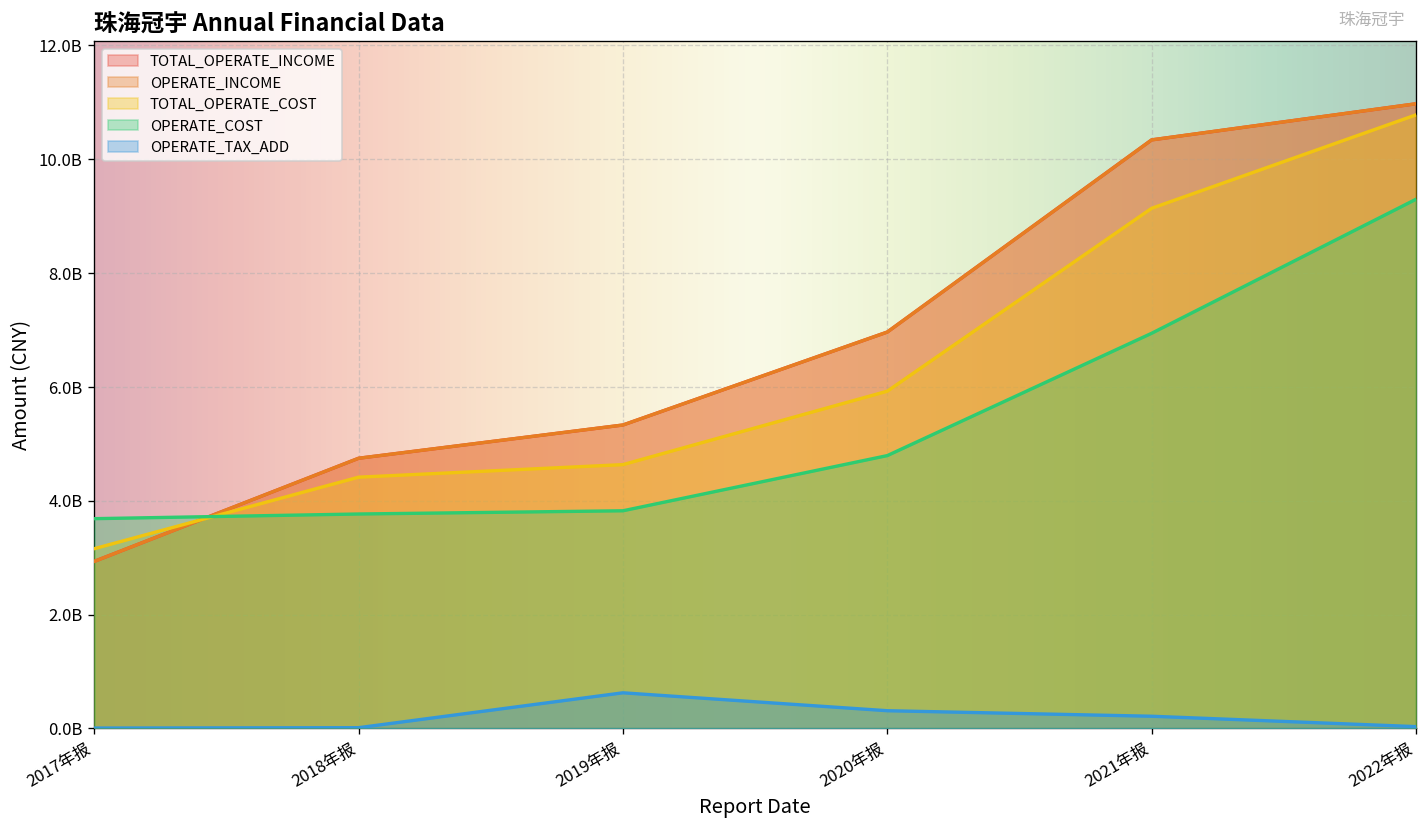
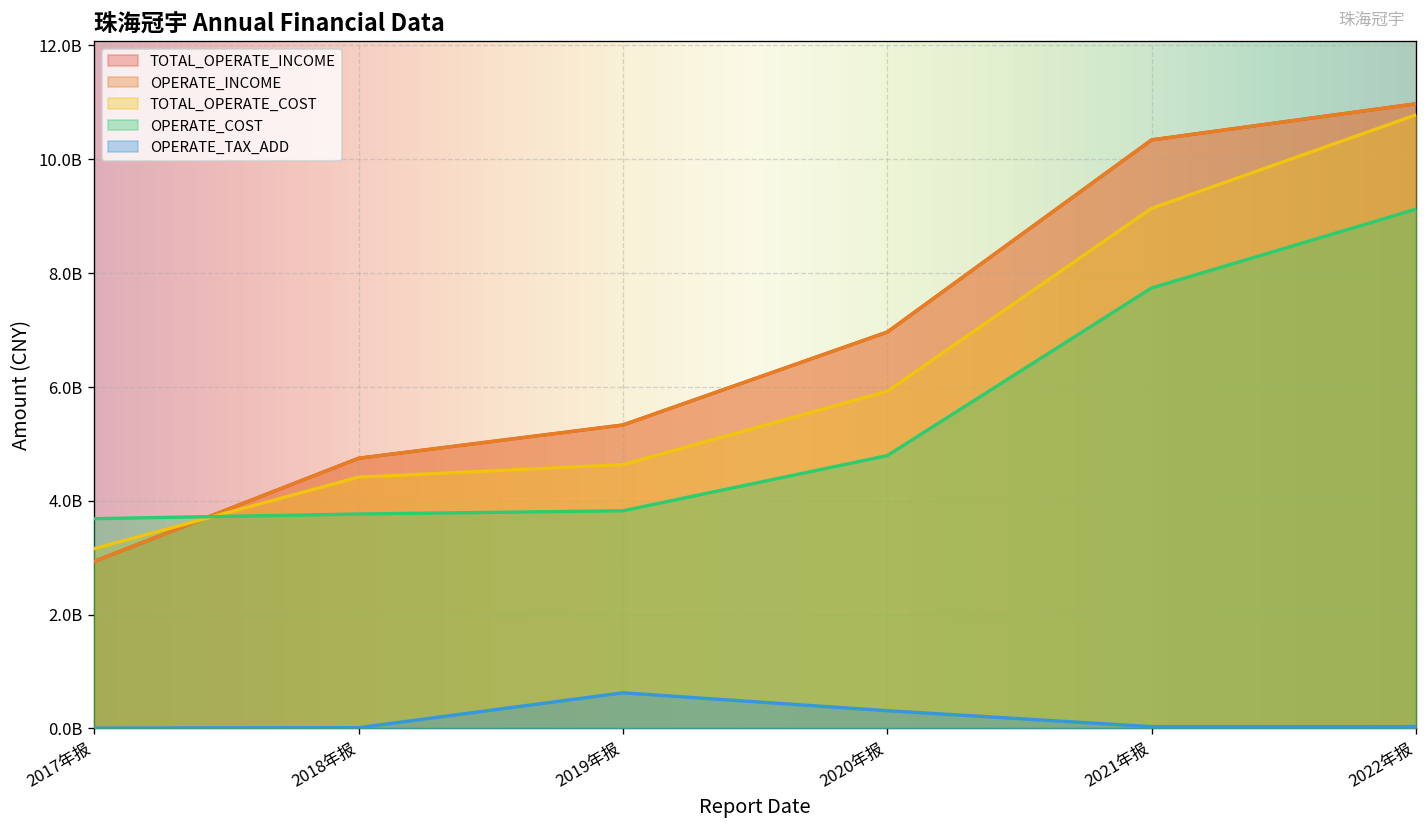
  {
    "OPERATE_COST": {
      "2017年报": 3700000000,
      "2018年报": 3800000000,
      "2019年报": 3800000000,
      "2020年报": 4800000000,
-     "2021年报": 6900000000,
-     "2022年报": 9300000000
+     "2021年报": 7700000000,
+     "2022年报": 9100000000
    },
    "OPERATE_TAX_ADD": {
      "2017年报": 0,
      "2018年报": 0,
      "2019年报": 600000000,
      "2020年报": 300000000,
-     "2021年报": 200000000,
+     "2021年报": 0,
      "2022年报": 0
    }
  }
